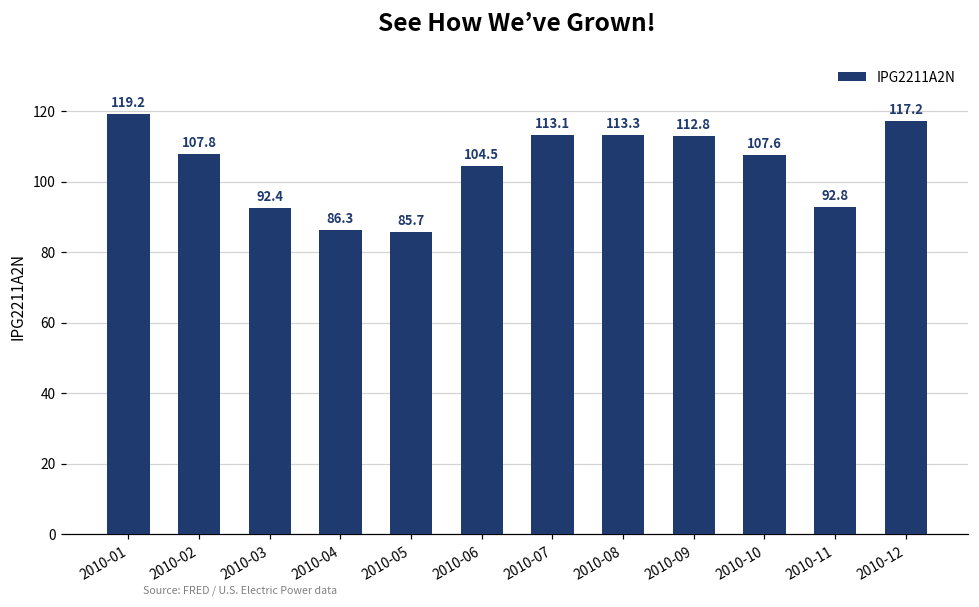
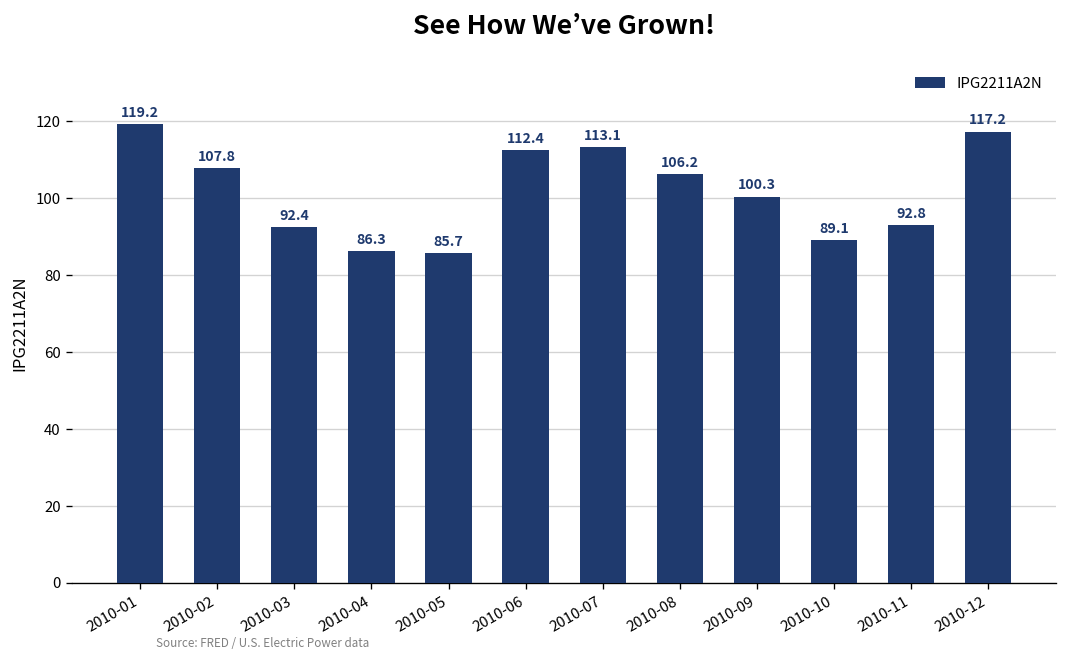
  {
    "2010-01": 119.2,
    "2010-02": 107.8,
    "2010-03": 92.4,
    "2010-04": 86.3,
    "2010-05": 85.7,
-   "2010-06": 104.5,
+   "2010-06": 112.4,
    "2010-07": 113.1,
-   "2010-08": 113.3,
-   "2010-09": 112.8,
-   "2010-10": 107.6,
+   "2010-08": 106.2,
+   "2010-09": 100.3,
+   "2010-10": 89.1,
    "2010-11": 92.8,
    "2010-12": 117.2
  }
